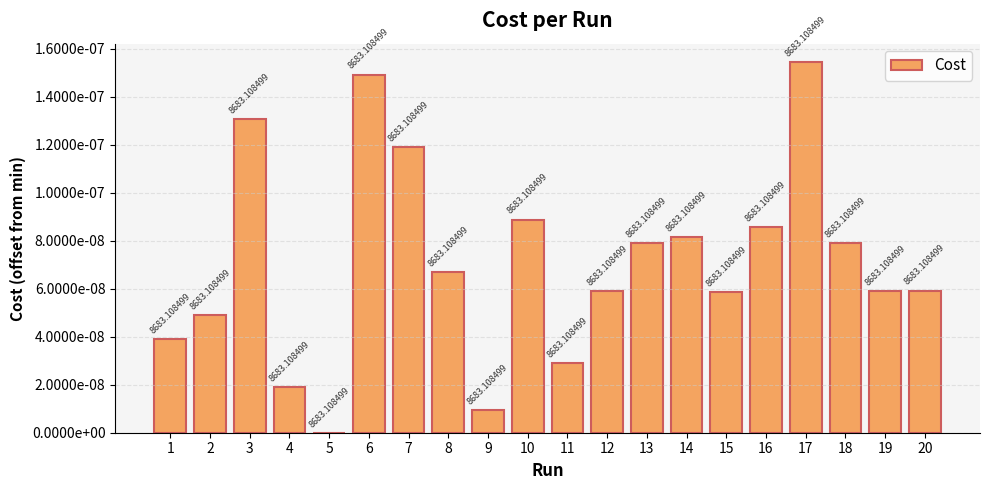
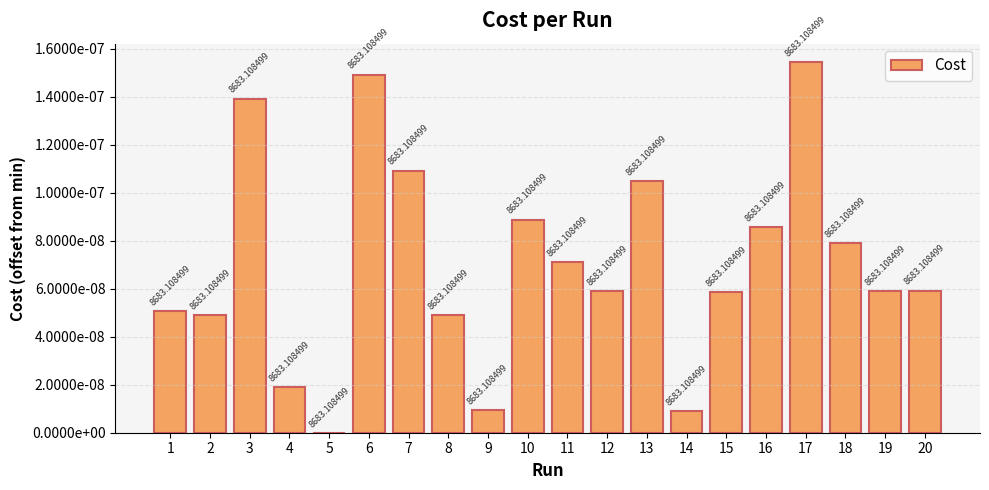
  {
-   "1": 0.000000039,
-   "3": 0.000000131,
-   "7": 0.000000119,
-   "8": 0.000000067,
-   "11": 0.000000029,
-   "13": 0.000000079,
-   "14": 0.000000081
+   "1": 0.000000051,
+   "3": 0.000000139,
+   "7": 0.000000109,
+   "8": 0.000000049,
+   "11": 0.000000071,
+   "13": 0.000000105,
+   "14": 0.000000009
  }
